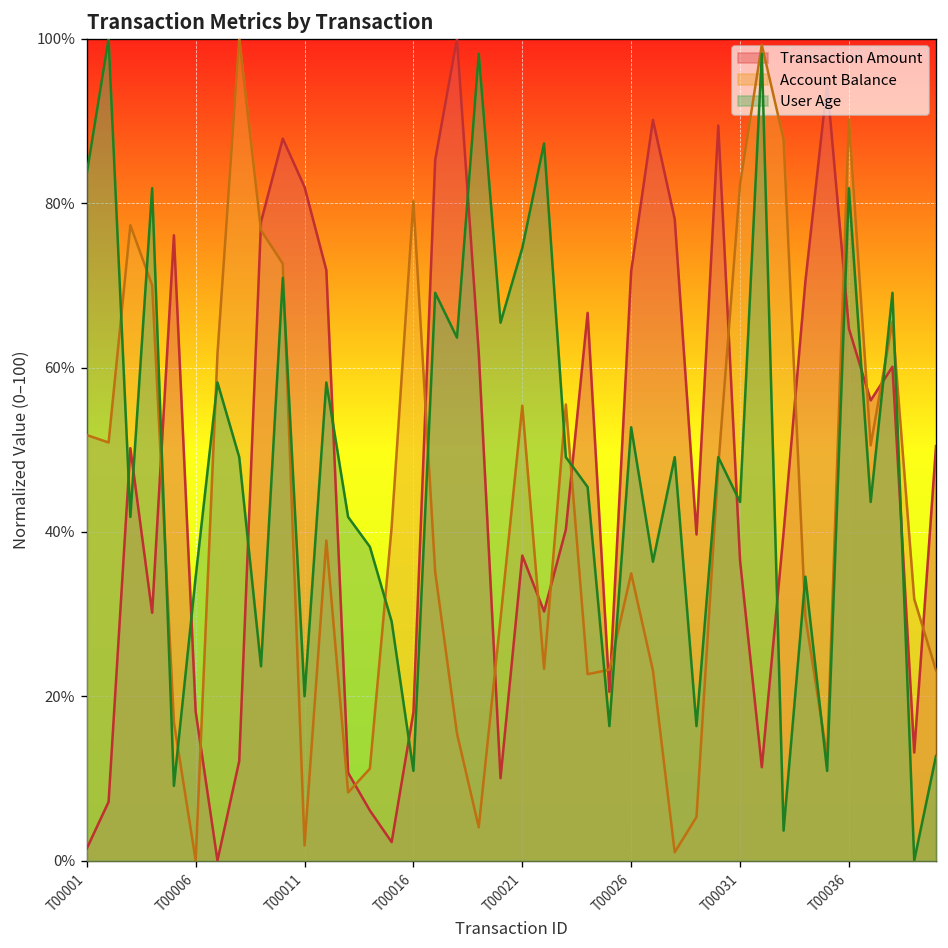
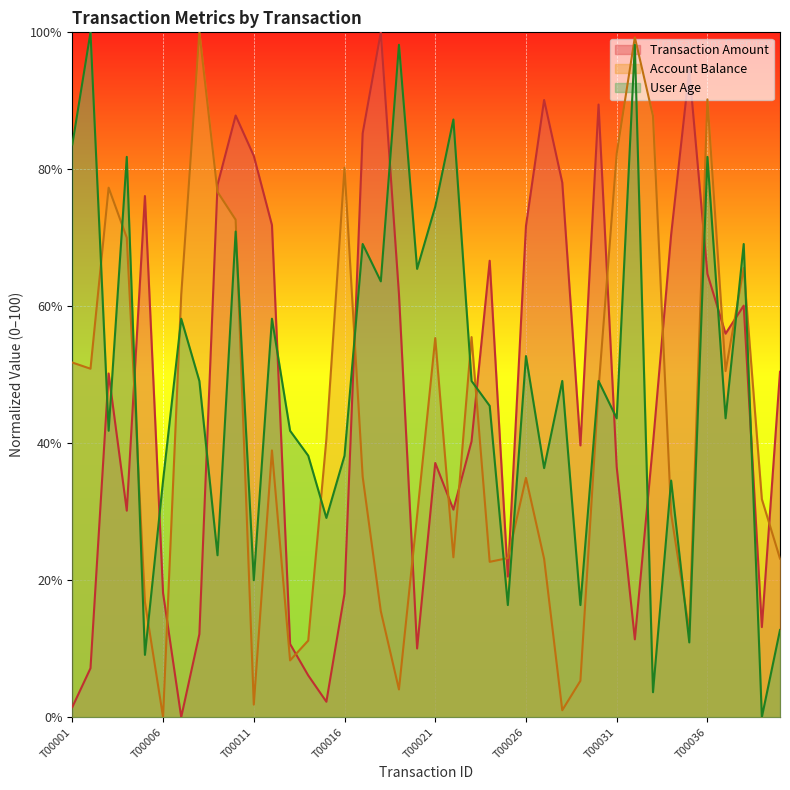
  {
    "User Age": {
      "T00001": "84%",
      "T00006": "35%",
      "T00011": "20%",
-     "T00016": "11%",
+     "T00016": "38%",
      "T00021": "75%",
      "T00026": "53%",
      "T00031": "44%",
      "T00036": "82%"
    }
  }
